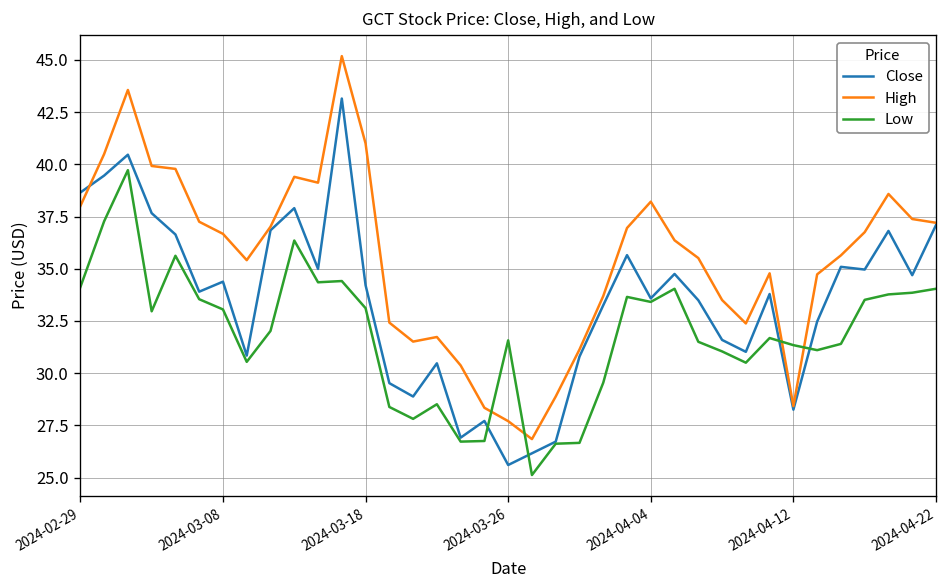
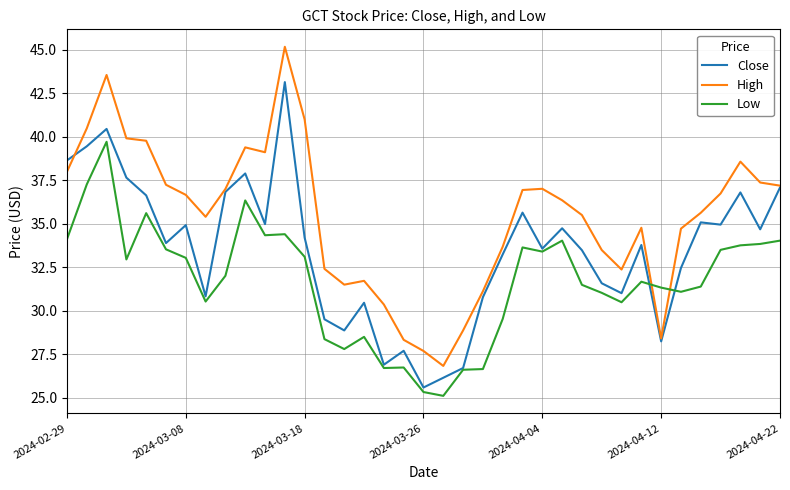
  {
    "Close": {
      "2024-02-29": 38.7,
-     "2024-03-08": 34.4,
+     "2024-03-08": 34.9,
      "2024-03-18": 34.2,
      "2024-03-26": 25.6,
      "2024-04-04": 33.6,
      "2024-04-12": 28.3
    },
    "High": {
      "2024-02-29": 38.0,
      "2024-03-08": 36.7,
      "2024-03-18": 41.0,
      "2024-03-26": 27.7,
-     "2024-04-04": 38.2,
+     "2024-04-04": 37.0,
      "2024-04-12": 28.4
    },
    "Low": {
      "2024-02-29": 34.1,
      "2024-03-08": 33.1,
      "2024-03-18": 33.1,
-     "2024-03-26": 31.6,
+     "2024-03-26": 25.3,
      "2024-04-04": 33.4,
      "2024-04-12": 31.3,
      "2024-04-22": 34.0
    }
  }
